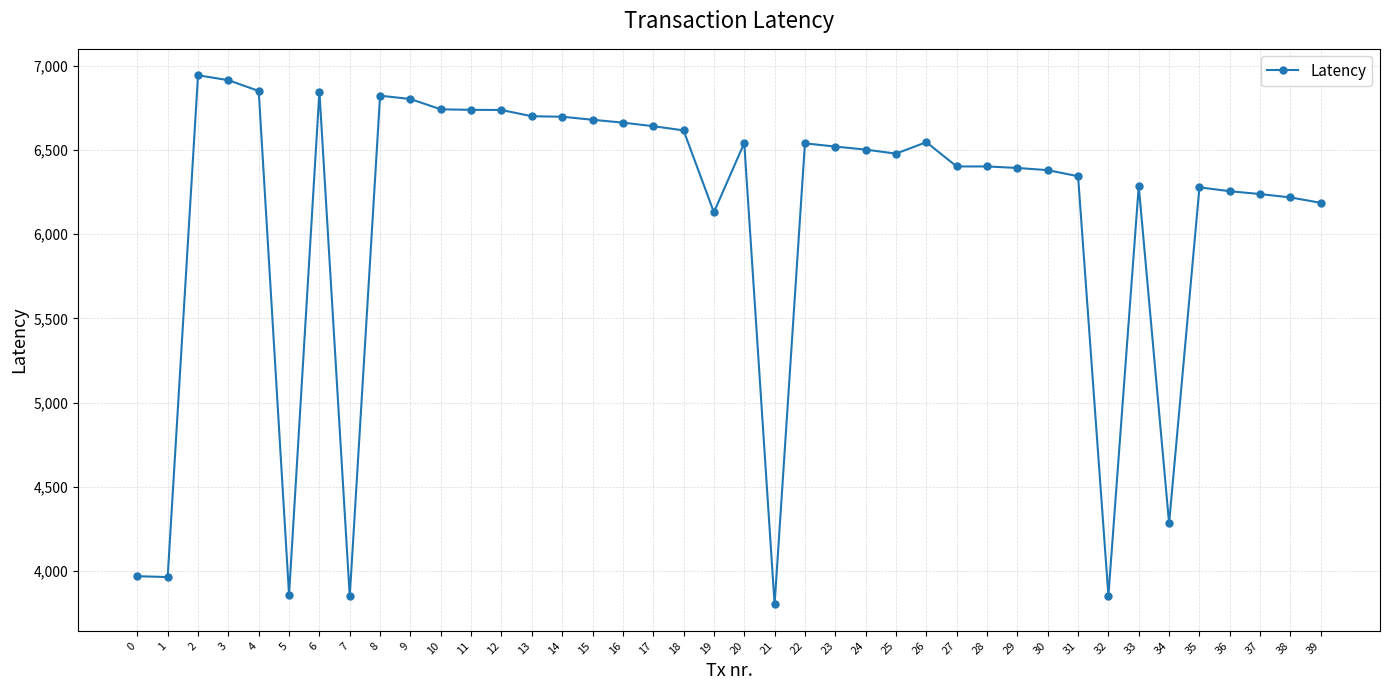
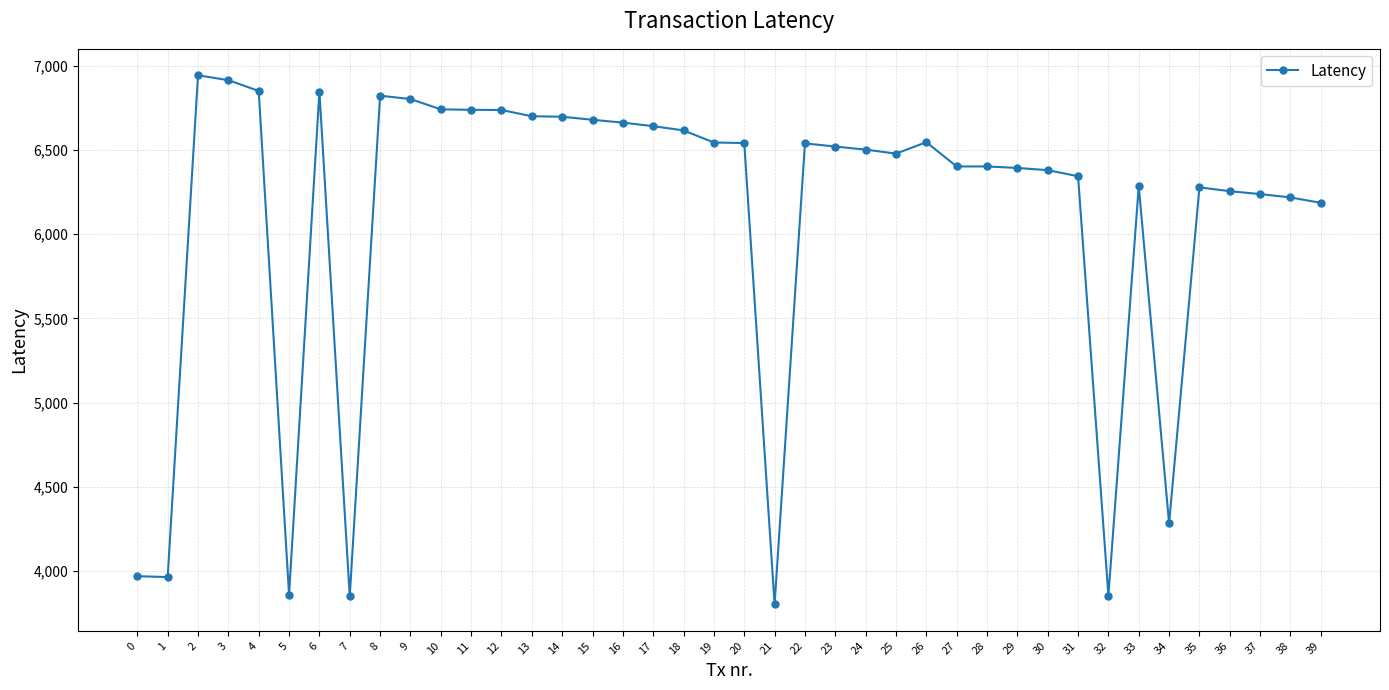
  {
    "0": "3,970",
    "1": "3,970",
    "2": "6,940",
    "3": "6,910",
    "4": "6,850",
    "5": "3,860",
    "6": "6,850",
    "7": "3,850",
    "8": "6,820",
    "9": "6,800",
    "10": "6,740",
    "11": "6,740",
    "12": "6,740",
    "13": "6,700",
    "14": "6,700",
    "15": "6,680",
    "16": "6,660",
    "17": "6,640",
    "18": "6,620",
-   "19": "6,130",
+   "19": "6,540",
    "20": "6,540",
    "21": "3,800",
    "22": "6,540",
    "23": "6,520",
    "24": "6,500",
    "25": "6,480",
    "26": "6,550",
    "27": "6,400",
    "28": "6,400",
    "29": "6,390",
    "30": "6,380",
    "31": "6,340",
    "32": "3,860",
    "33": "6,290",
    "34": "4,280",
    "35": "6,280",
    "36": "6,260",
    "37": "6,240",
    "38": "6,220",
    "39": "6,190"
  }
